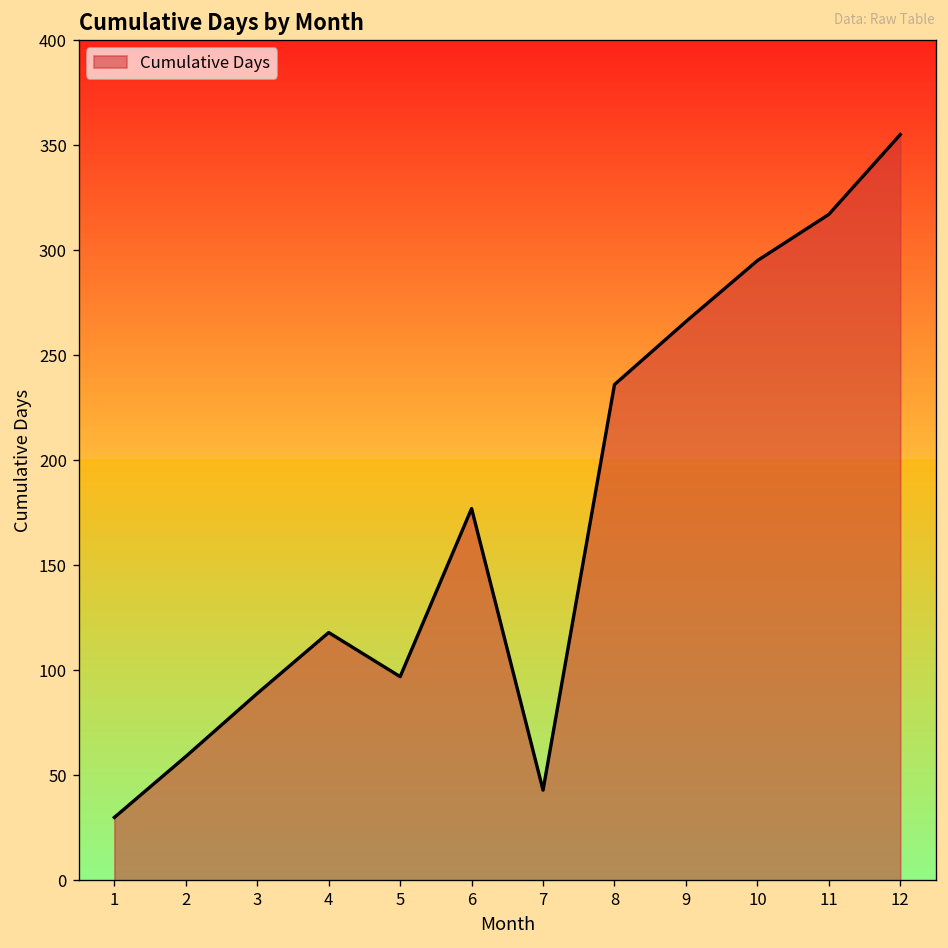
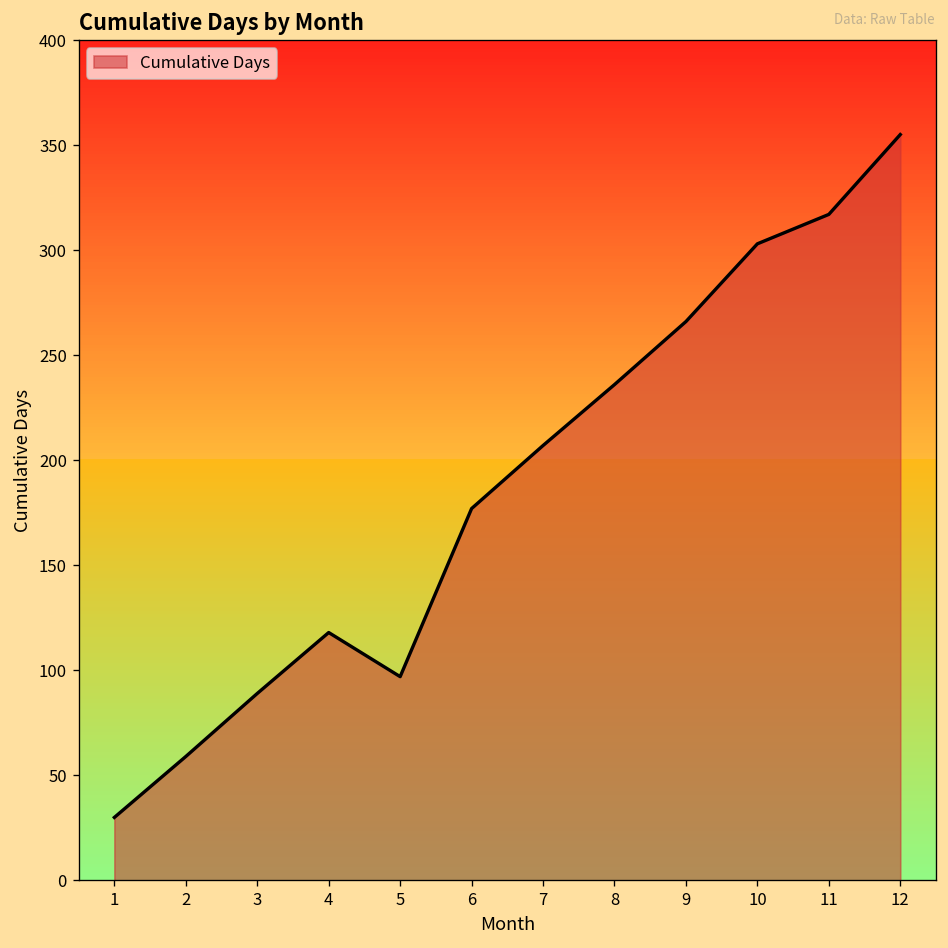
  {
    "1": 30,
    "2": 59,
    "3": 89,
    "4": 118,
    "5": 97,
    "6": 177,
-   "7": 43,
+   "7": 207,
    "8": 236,
    "9": 266,
-   "10": 295,
+   "10": 303,
    "11": 317,
    "12": 355
  }
